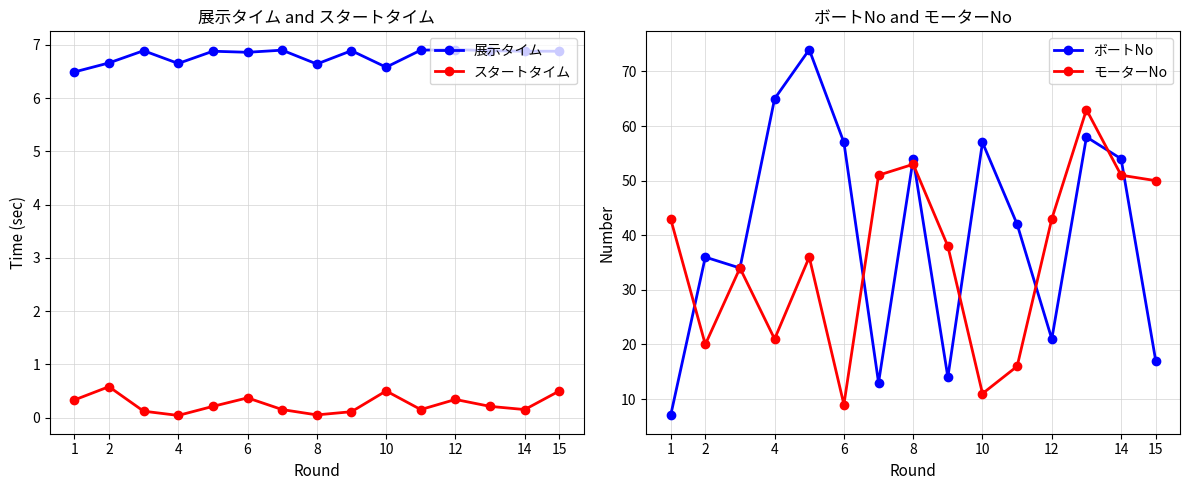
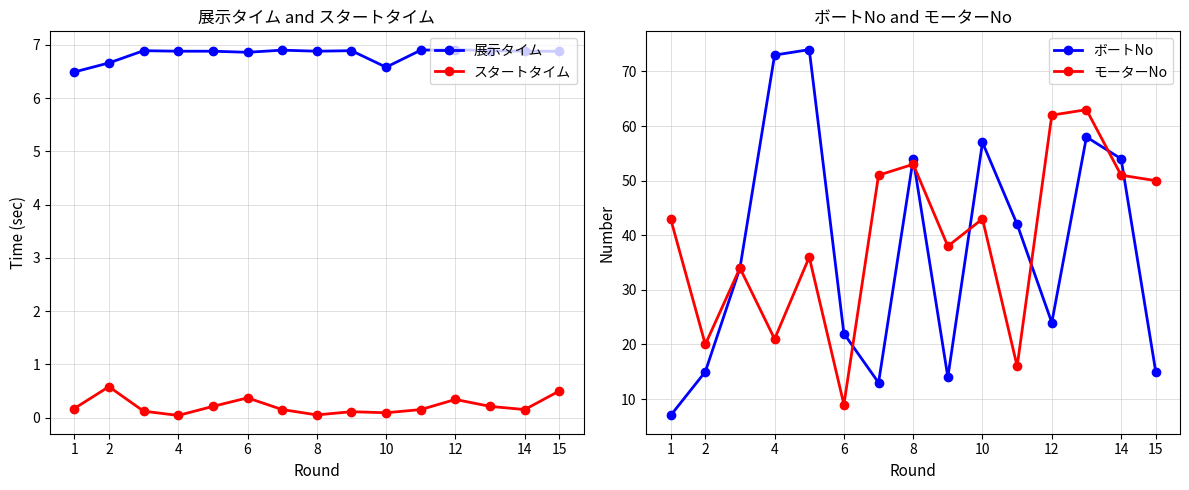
  {
    "展示タイム and スタートタイム": {
      "展示タイム": {
        "1": 6.5,
        "2": 6.7,
-       "4": 6.7,
+       "4": 6.9,
        "6": 6.9,
-       "8": 6.6,
+       "8": 6.9,
        "10": 6.6
      },
      "スタートタイム": {
-       "1": 0.3,
+       "1": 0.2,
        "2": 0.6,
        "4": 0.0,
        "6": 0.4,
        "8": 0.1,
-       "10": 0.5,
+       "10": 0.1,
        "12": 0.3,
        "14": 0.2,
        "15": 0.5
      }
    },
    "ボートNo and モーターNo": {
      "ボートNo": {
        "1": 7,
-       "2": 36,
-       "4": 65,
-       "6": 57,
+       "2": 15,
+       "4": 73,
+       "6": 22,
        "8": 54,
        "10": 57,
-       "12": 21,
+       "12": 24,
        "14": 54,
-       "15": 17
+       "15": 15
      },
      "モーターNo": {
        "1": 43,
        "2": 20,
        "4": 21,
        "6": 9,
        "8": 53,
-       "10": 11,
-       "12": 43,
+       "10": 43,
+       "12": 62,
        "14": 51,
        "15": 50
      }
    }
  }
